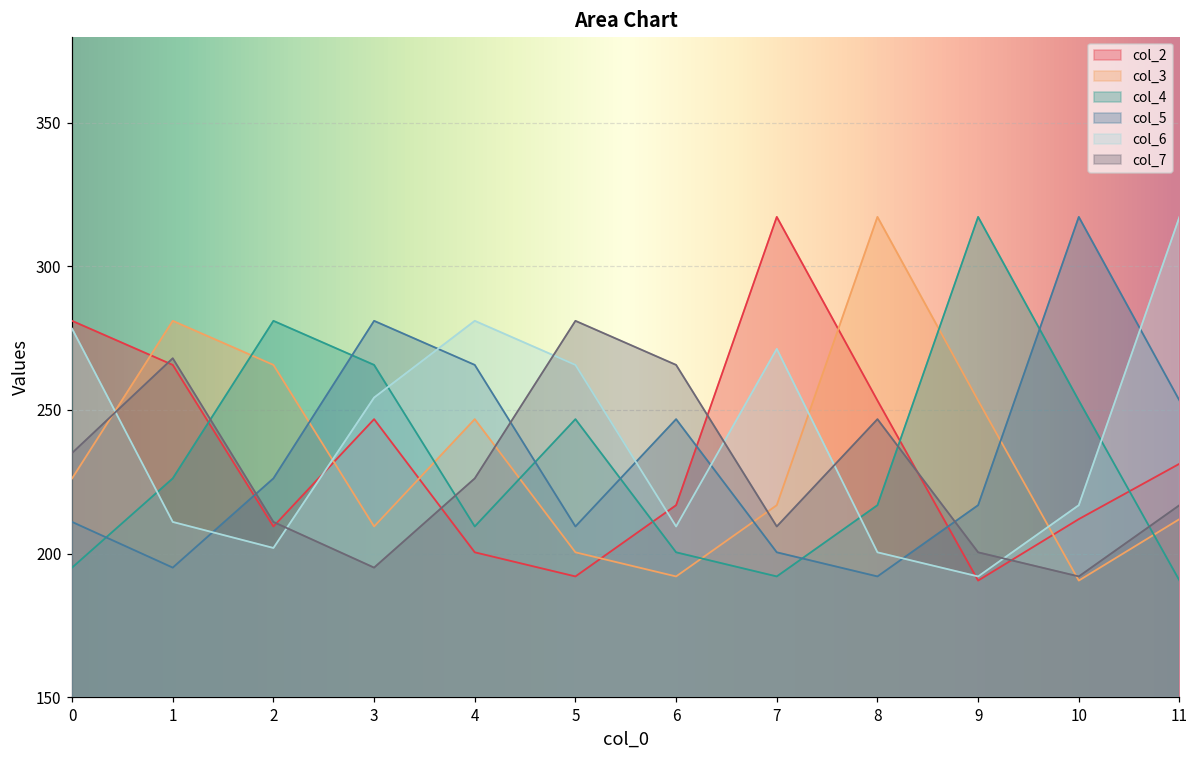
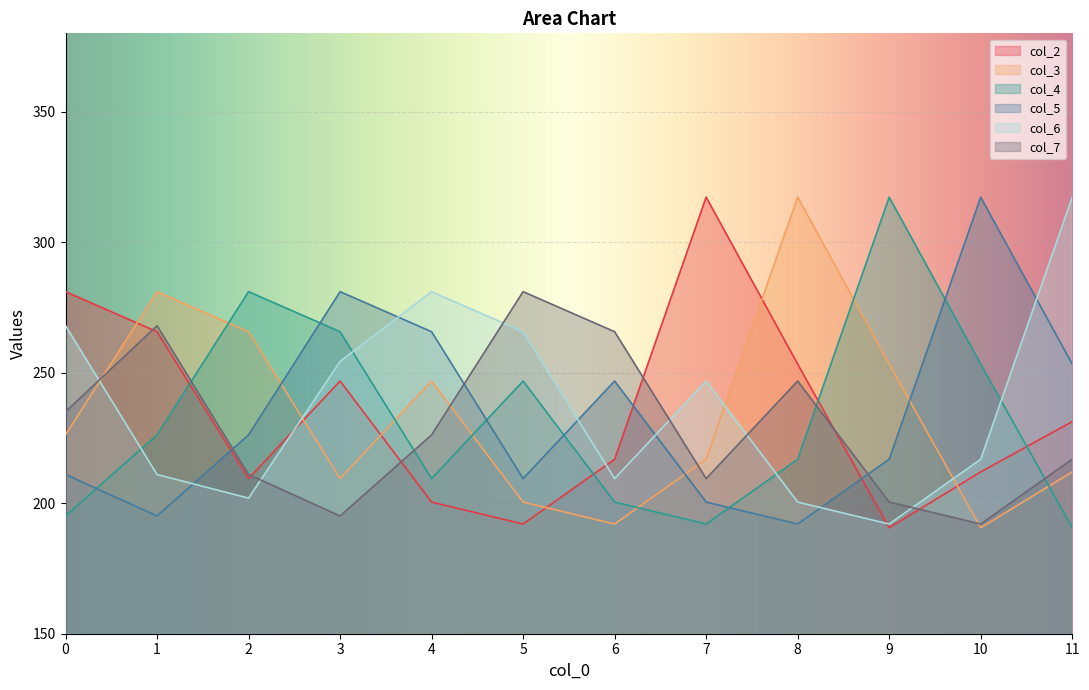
  {
    "col_6": {
-     "0": 278,
+     "0": 268,
      "1": 211,
      "2": 202,
      "3": 254,
      "4": 281,
      "5": 266,
      "6": 209,
-     "7": 271,
+     "7": 247,
      "8": 200,
      "9": 192,
      "10": 217,
      "11": 317
    }
  }
